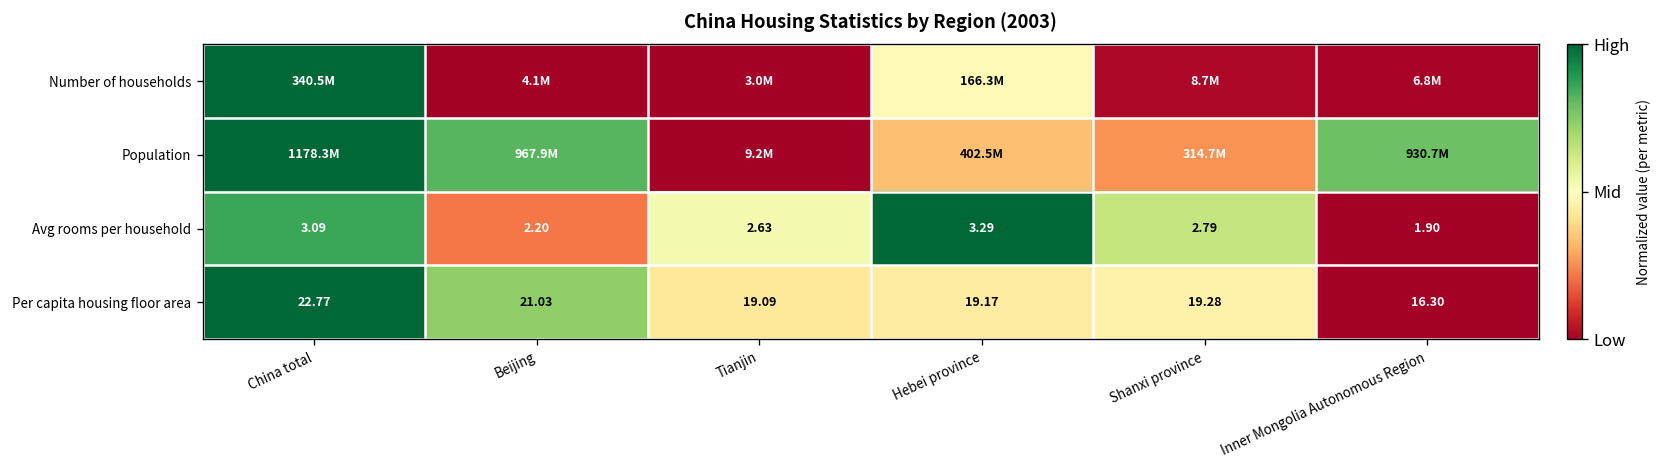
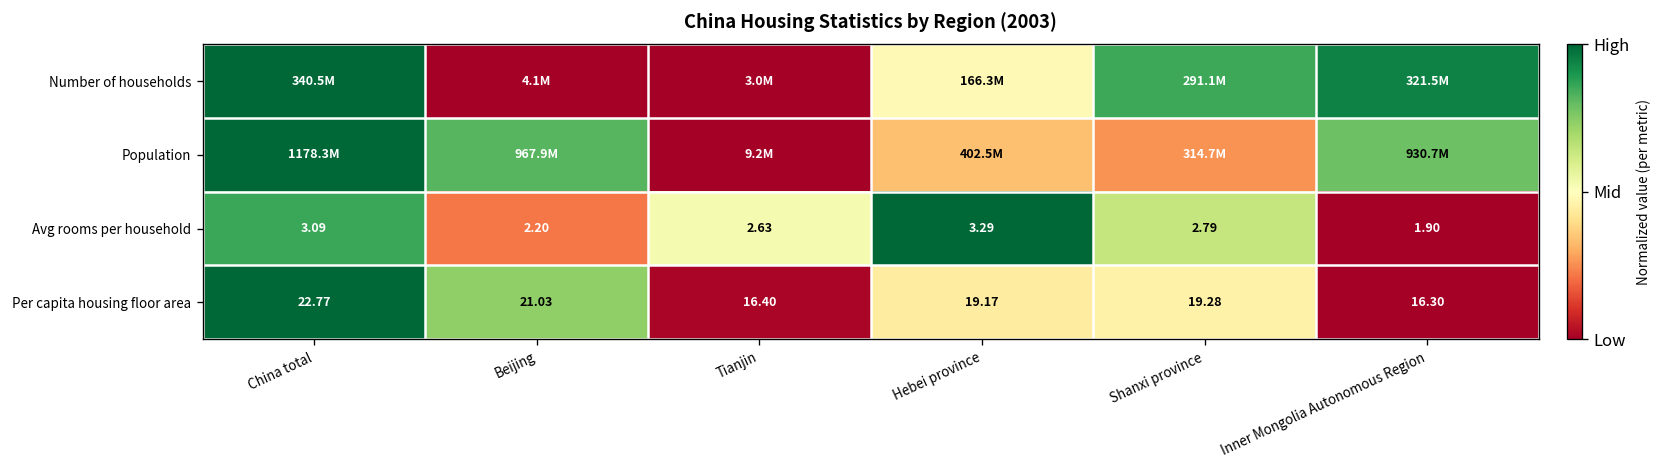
  {
    "Number of households": {
      "China total": "340.5M",
      "Beijing": "4.1M",
      "Tianjin": "3.0M",
      "Hebei province": "166.3M",
-     "Shanxi province": "8.7M",
-     "Inner Mongolia Autonomous Region": "6.8M"
+     "Shanxi province": "291.1M",
+     "Inner Mongolia Autonomous Region": "321.5M"
    },
    "Population": {
      "China total": "1178.3M",
      "Beijing": "967.9M",
      "Tianjin": "9.2M",
      "Hebei province": "402.5M",
      "Shanxi province": "314.7M",
      "Inner Mongolia Autonomous Region": "930.7M"
    },
    "Avg rooms per household": {
      "China total": "3.09",
      "Beijing": "2.20",
      "Tianjin": "2.63",
      "Hebei province": "3.29",
      "Shanxi province": "2.79",
      "Inner Mongolia Autonomous Region": "1.90"
    },
    "Per capita housing floor area": {
      "China total": "22.77",
      "Beijing": "21.03",
-     "Tianjin": "19.09",
+     "Tianjin": "16.40",
      "Hebei province": "19.17",
      "Shanxi province": "19.28",
      "Inner Mongolia Autonomous Region": "16.30"
    }
  }
